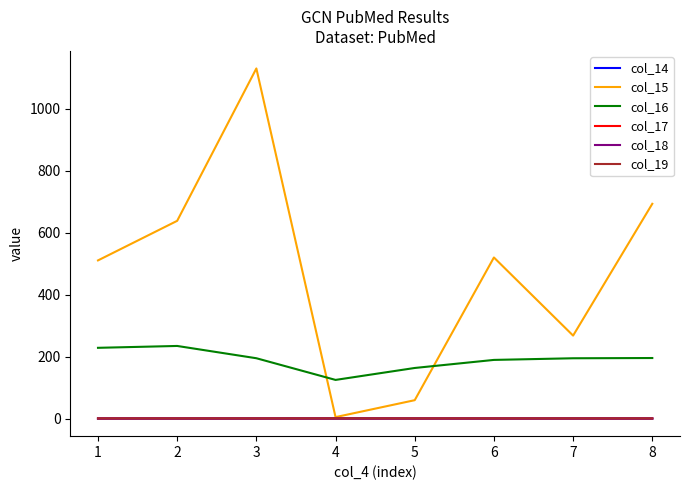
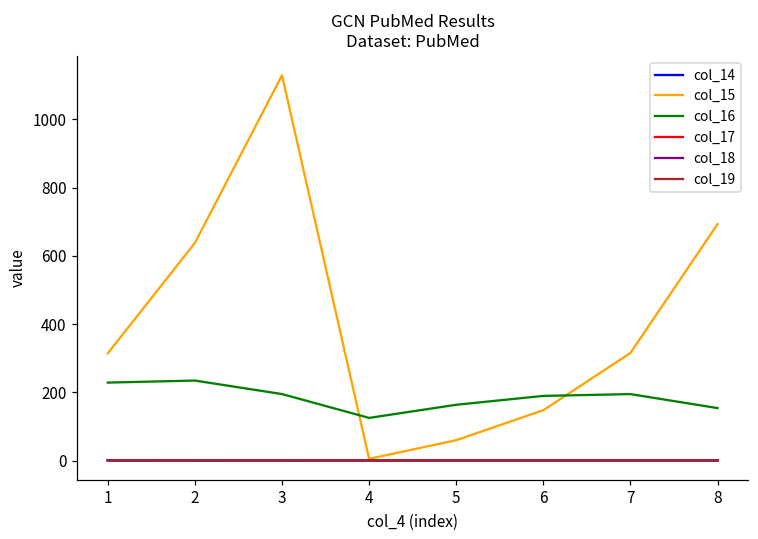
  {
    "col_15": {
-     "1": 510,
+     "1": 310,
      "2": 640,
      "3": 1130,
      "5": 60,
-     "6": 520,
-     "7": 270,
+     "6": 150,
+     "7": 320,
      "8": 690
    },
    "col_16": {
      "1": 230,
      "2": 230,
      "3": 190,
      "4": 120,
      "5": 160,
      "6": 190,
      "7": 190,
-     "8": 200
+     "8": 150
    }
  }
